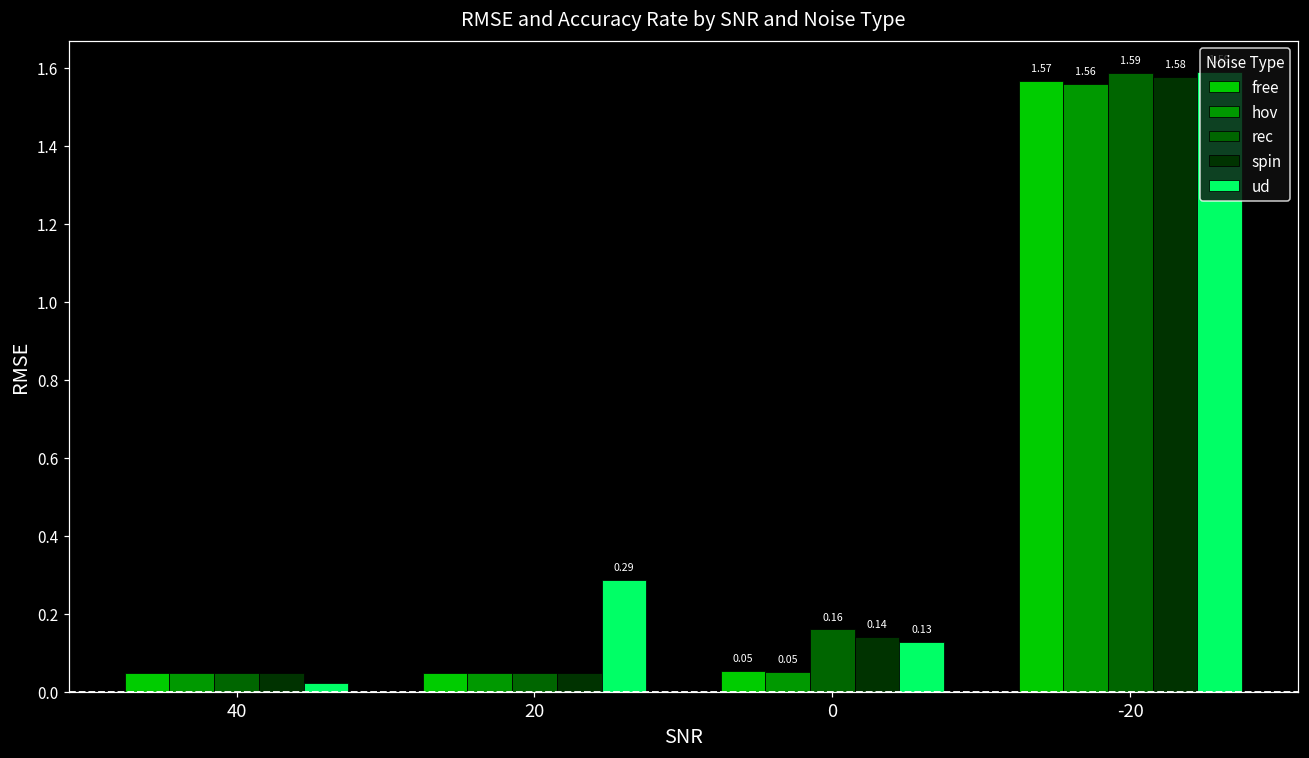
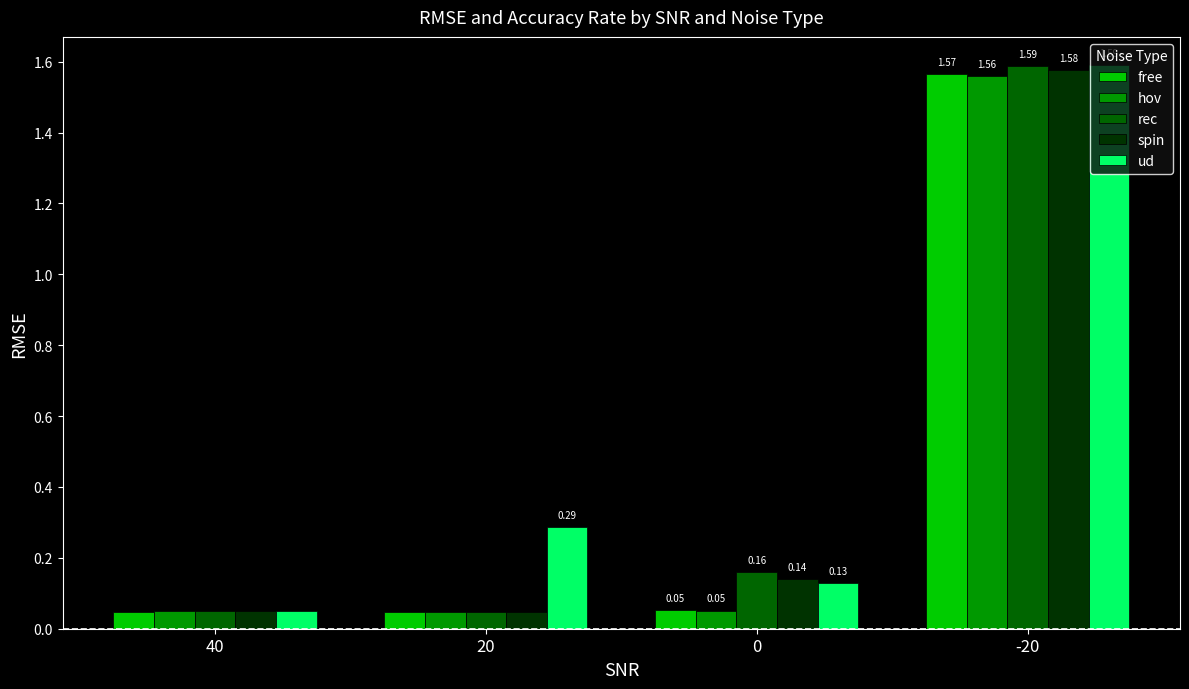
  {
    "ud": {
-     "40": 0.02
+     "40": 0.05
    }
  }
